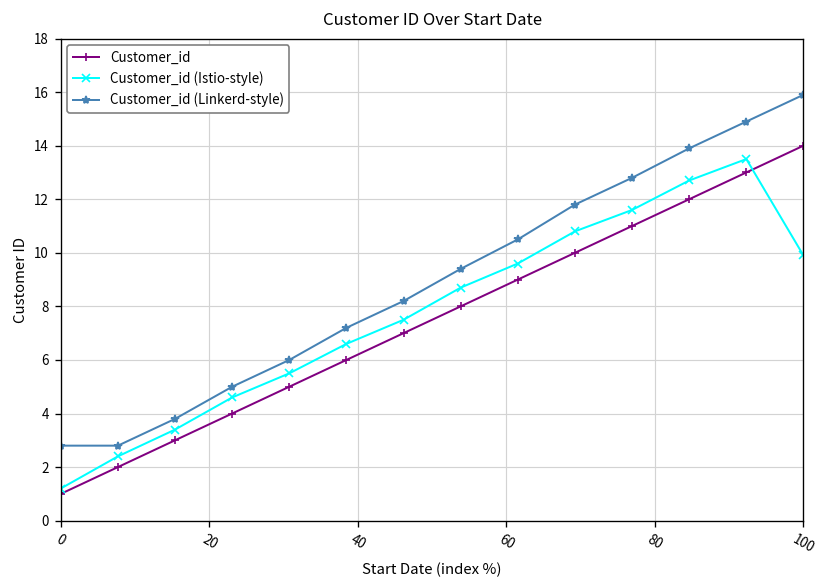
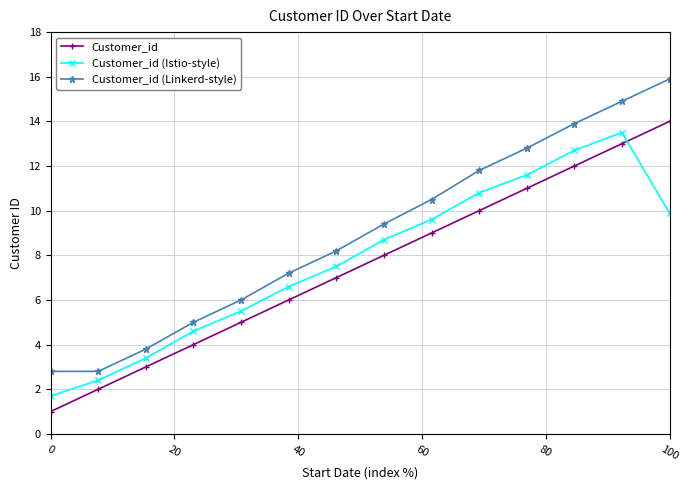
  {
    "Customer_id": {
      "0": 1.0,
      "100": 14.0
    },
    "Customer_id (Istio-style)": {
-     "0": 1.2,
+     "0": 1.7,
      "100": 9.9
    },
    "Customer_id (Linkerd-style)": {
      "0": 2.8,
      "100": 15.9
    }
  }
